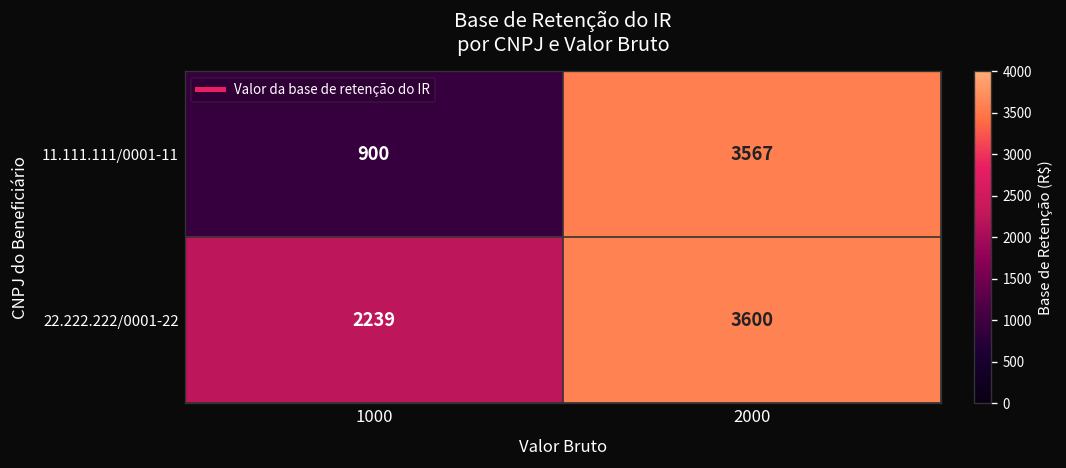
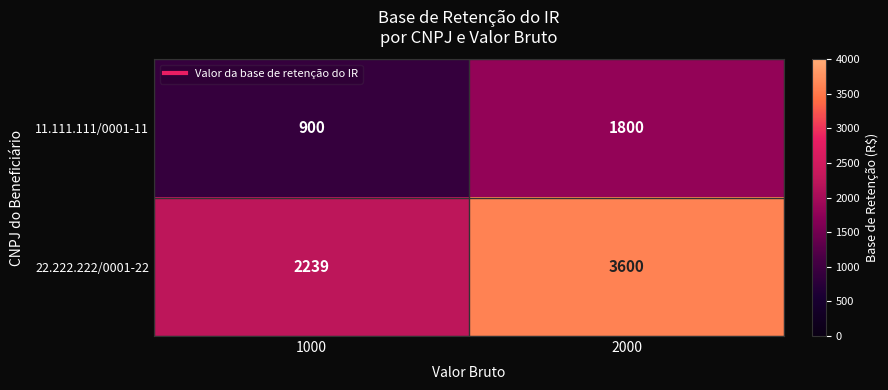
  {
    "11.111.111/0001-11": {
      "1000": 900,
-     "2000": 3567
+     "2000": 1800
    },
    "22.222.222/0001-22": {
      "1000": 2239,
      "2000": 3600
    }
  }
